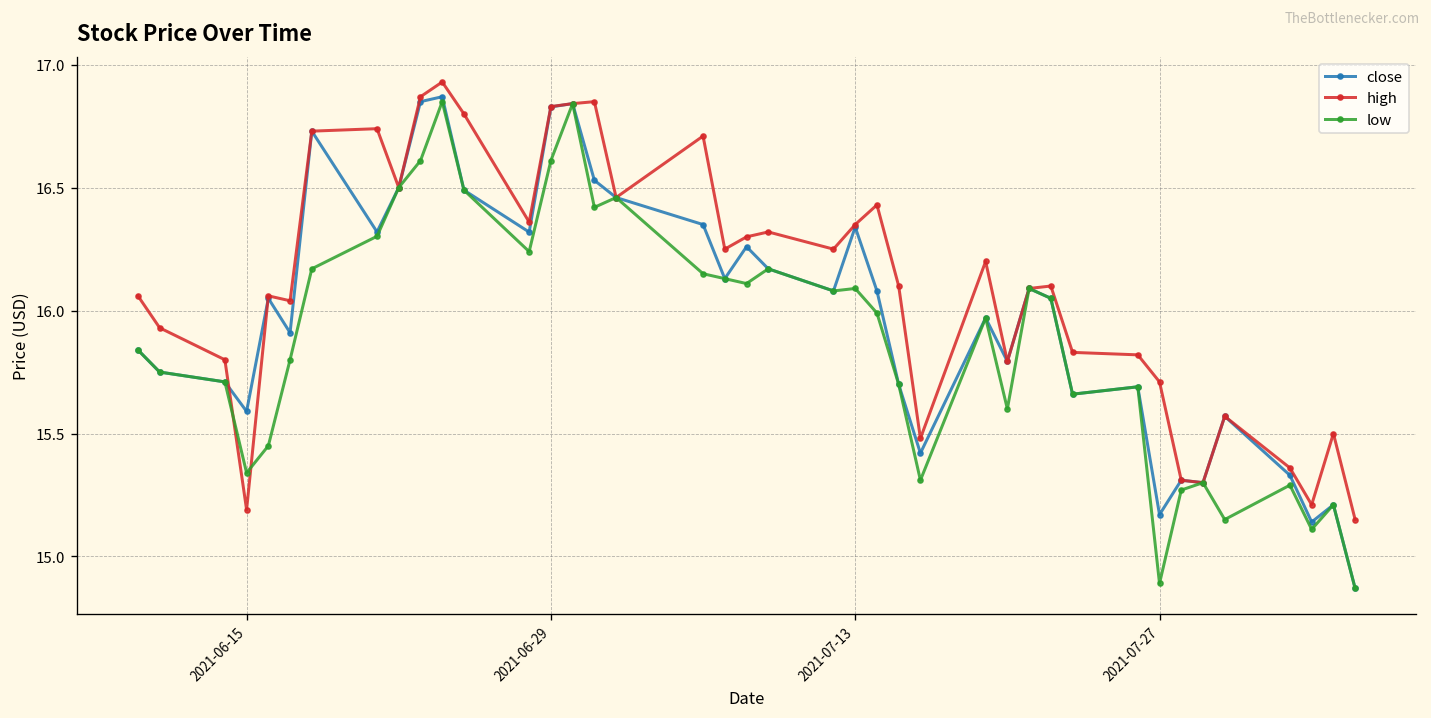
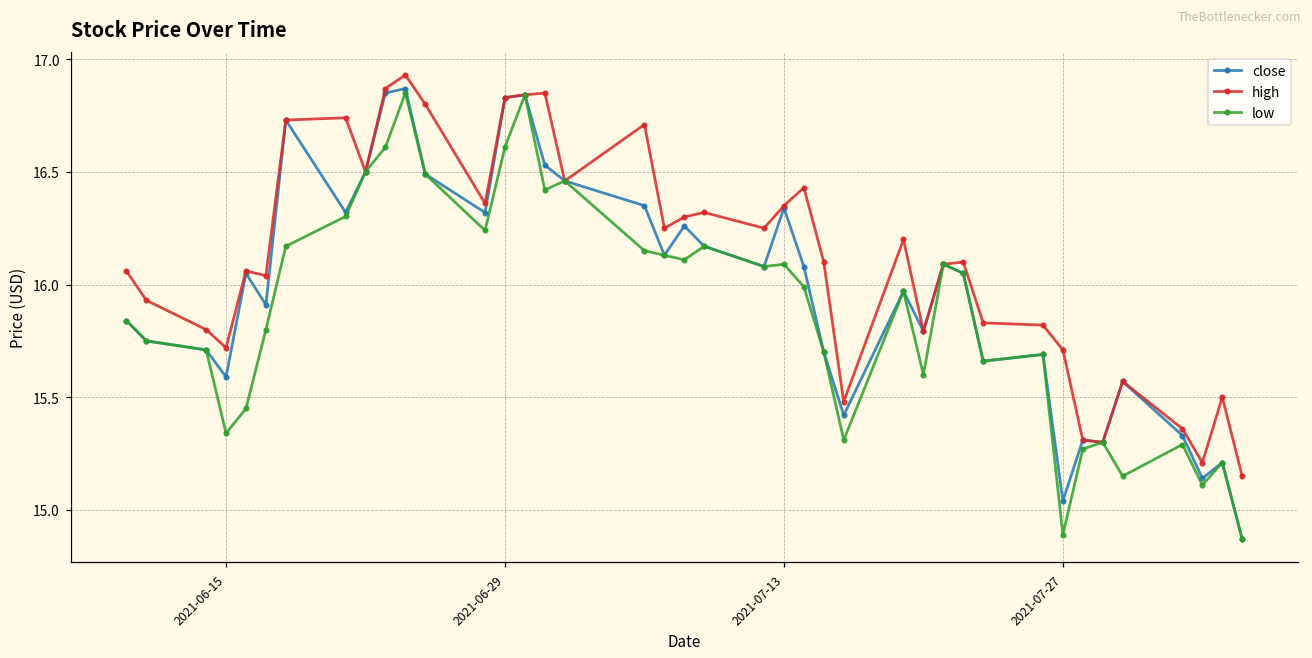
  {
    "close": {
      "2021-06-15": 15.59,
-     "2021-07-27": 15.17
+     "2021-07-27": 15.04
    },
    "high": {
-     "2021-06-15": 15.19,
+     "2021-06-15": 15.72,
      "2021-07-27": 15.71
    },
    "low": {
      "2021-06-15": 15.34,
      "2021-06-29": 16.61,
      "2021-07-13": 16.09,
      "2021-07-27": 14.89
    }
  }
